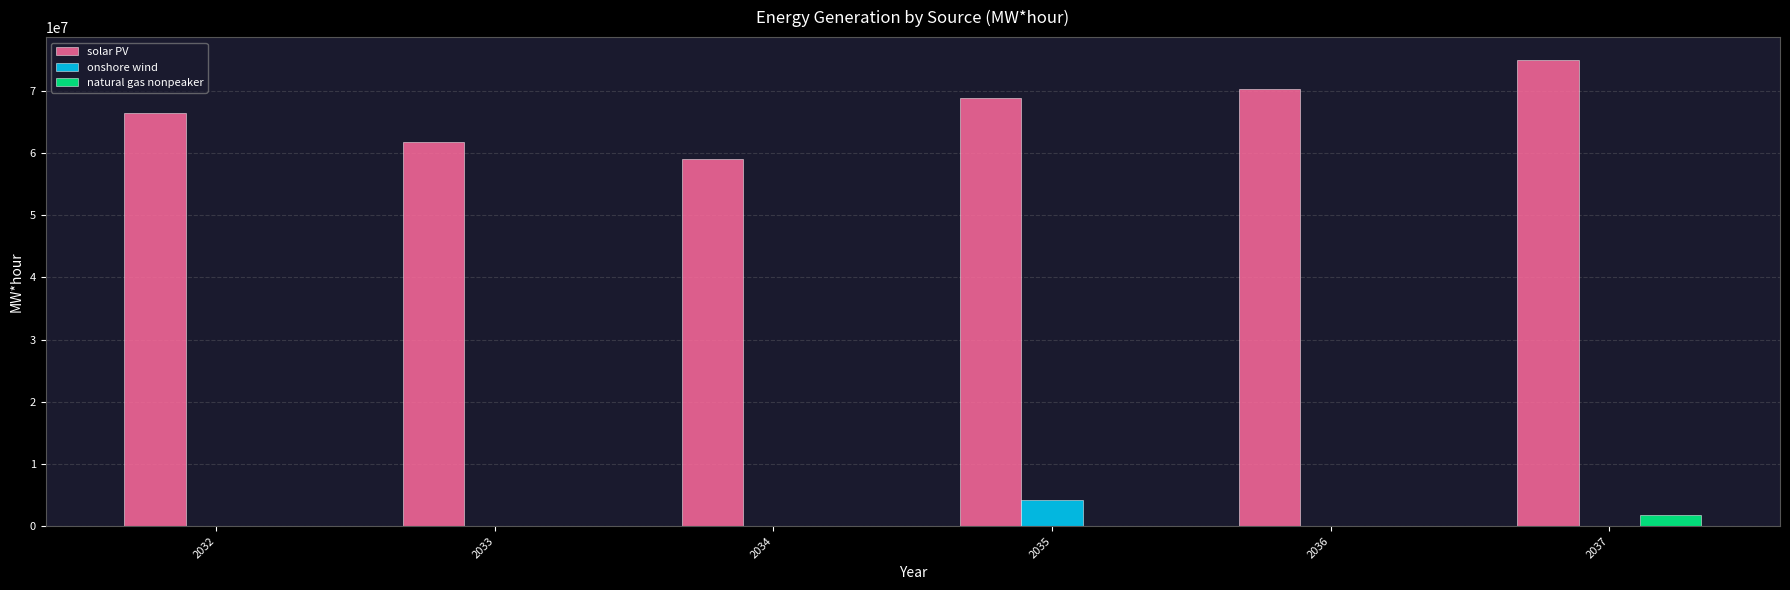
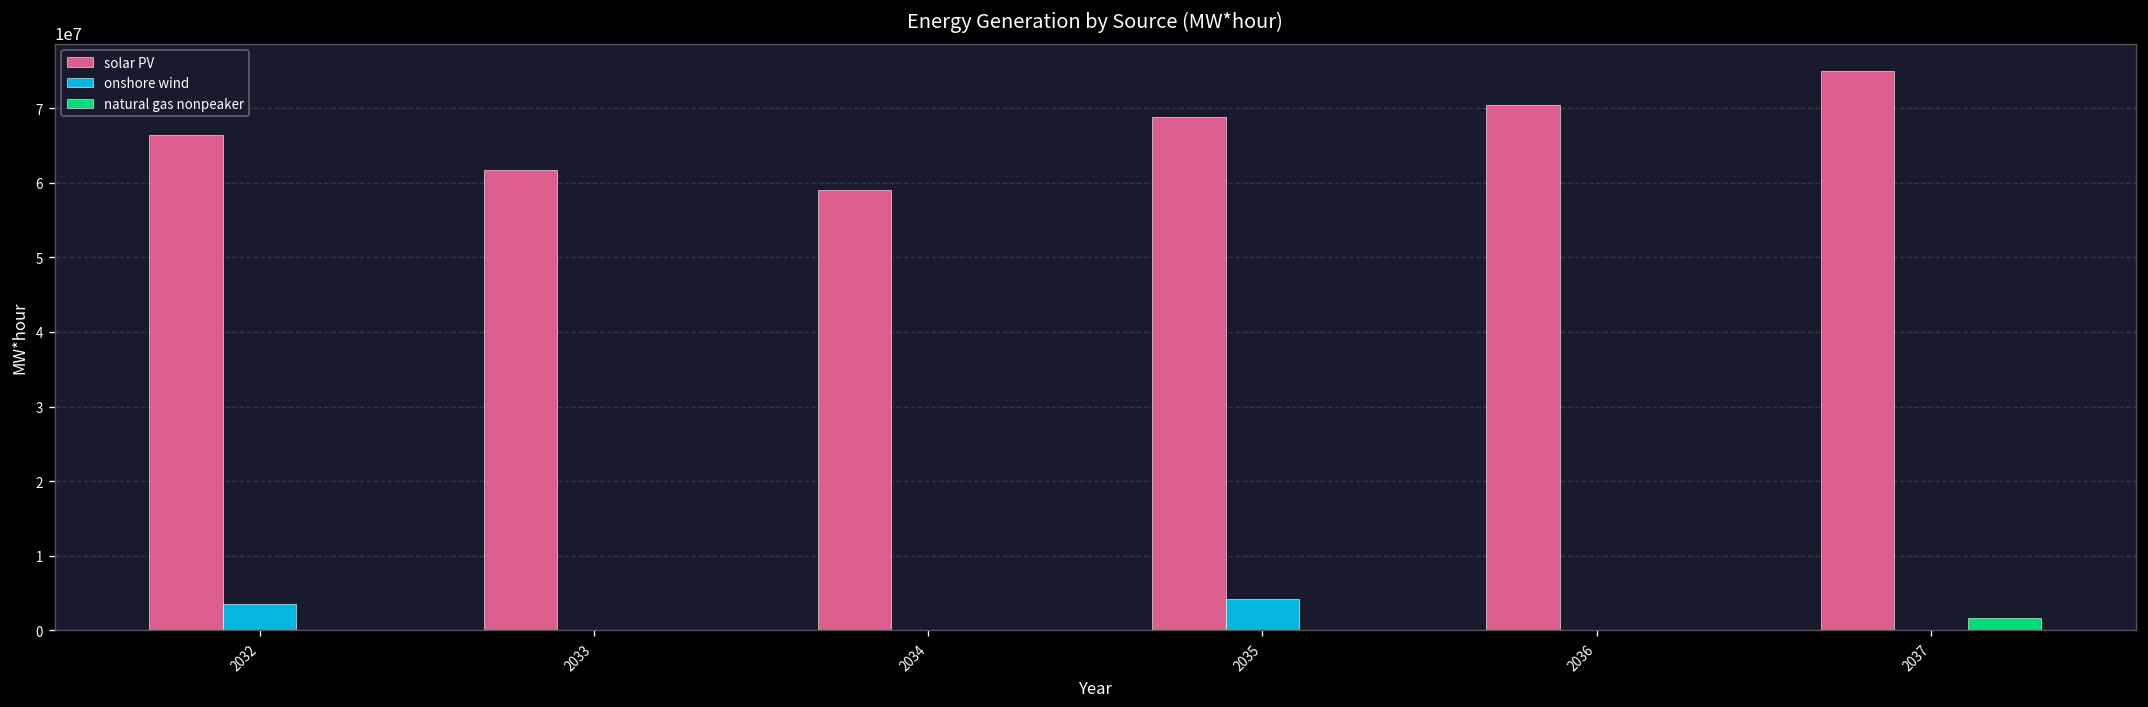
  {
    "solar PV": {
      "2032": 66000000,
      "2033": 62000000,
      "2034": 59000000,
      "2035": 69000000,
      "2036": 70000000,
      "2037": 75000000
    },
    "onshore wind": {
-     "2032": 0,
+     "2032": 4000000,
      "2035": 4000000
    },
    "natural gas nonpeaker": {
      "2037": 2000000
    }
  }
